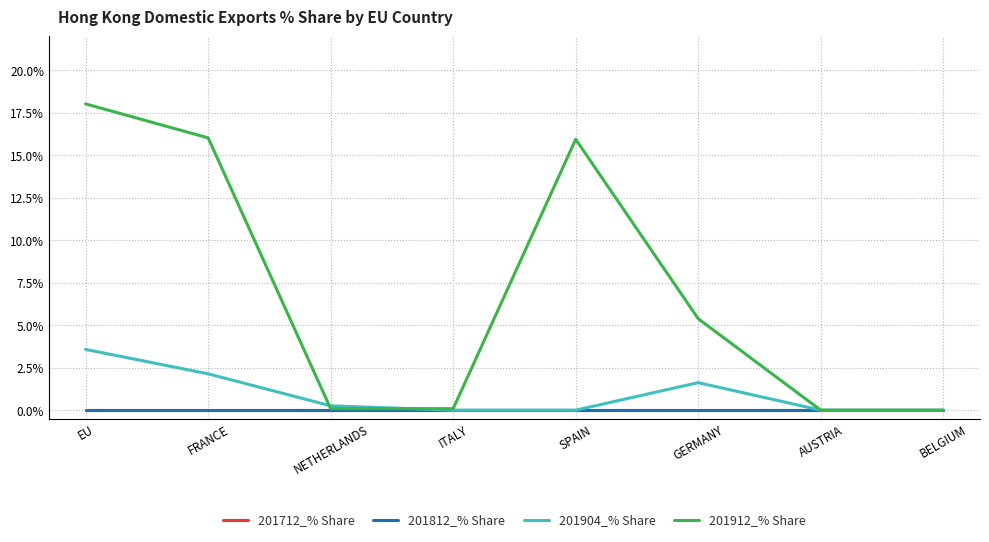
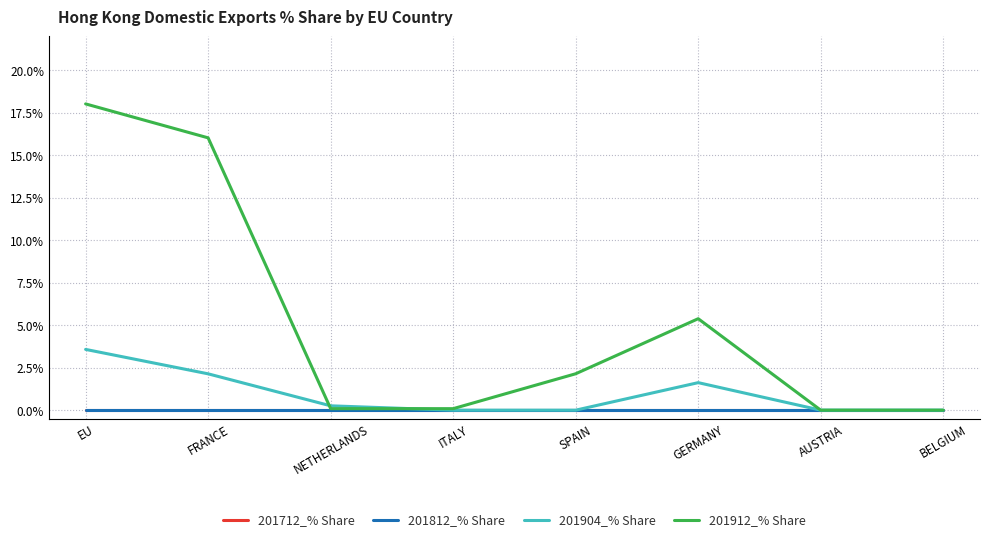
  {
    "201812_% Share": {
      "EU": "0.0%",
      "FRANCE": "0.0%",
      "GERMANY": "0.0%"
    },
    "201904_% Share": {
      "EU": "3.6%",
      "FRANCE": "2.1%",
      "NETHERLANDS": "0.3%",
      "GERMANY": "1.6%"
    },
    "201912_% Share": {
      "EU": "18.0%",
      "FRANCE": "16.0%",
-     "SPAIN": "15.9%",
+     "SPAIN": "2.1%",
      "GERMANY": "5.4%"
    }
  }
